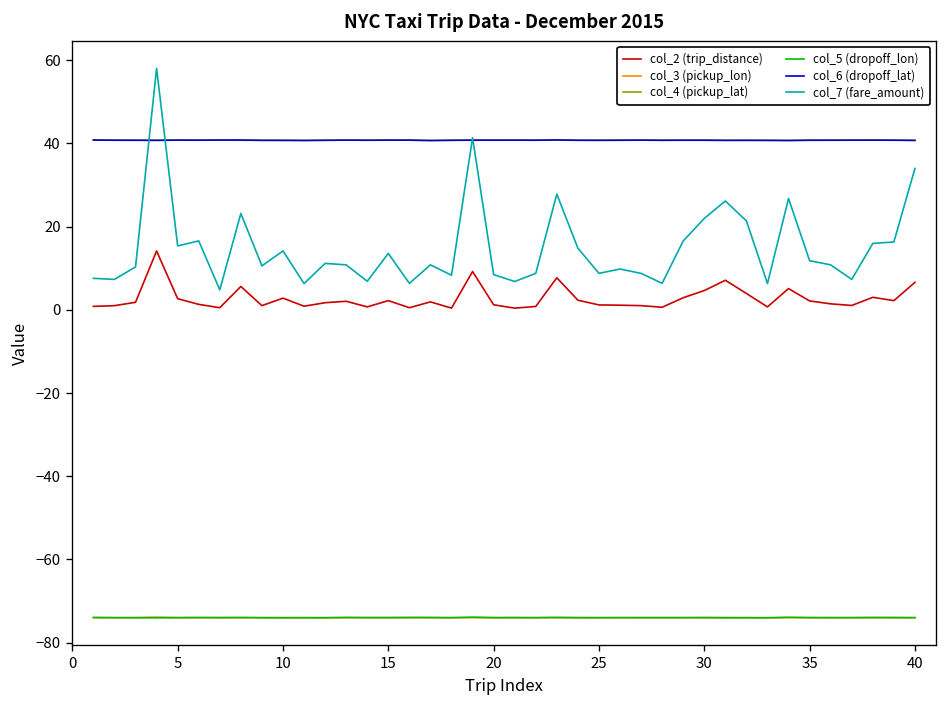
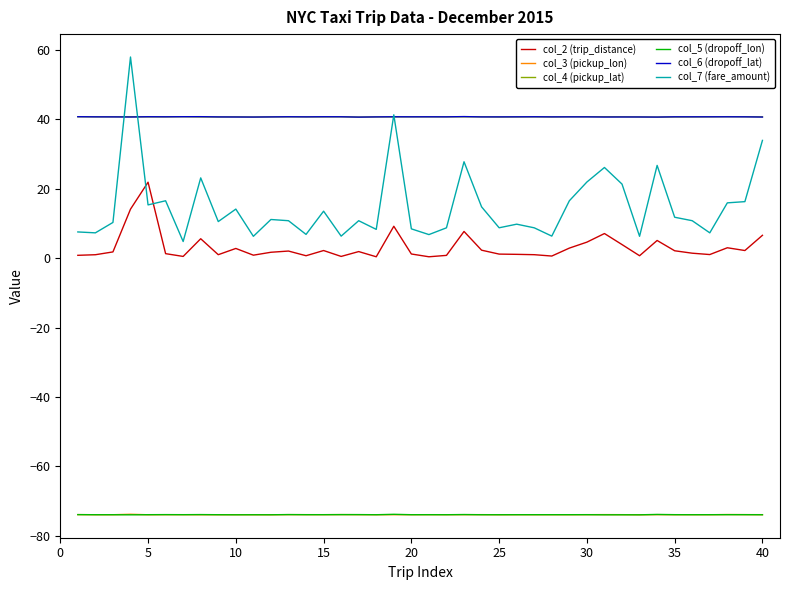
  {
    "col_2 (trip_distance)": {
-     "5": 3,
+     "5": 22,
      "10": 3,
      "15": 2,
      "20": 1,
      "25": 1,
      "30": 5,
      "35": 2,
      "40": 7
    },
    "col_6 (dropoff_lat)": {
      "5": 41,
      "10": 41,
      "15": 41,
      "20": 41,
      "25": 41,
      "30": 41,
      "35": 41,
      "40": 41
    },
    "col_7 (fare_amount)": {
      "5": 15,
      "10": 14,
      "15": 14,
      "20": 8,
      "25": 9,
      "30": 22,
      "35": 12,
      "40": 34
    }
  }
